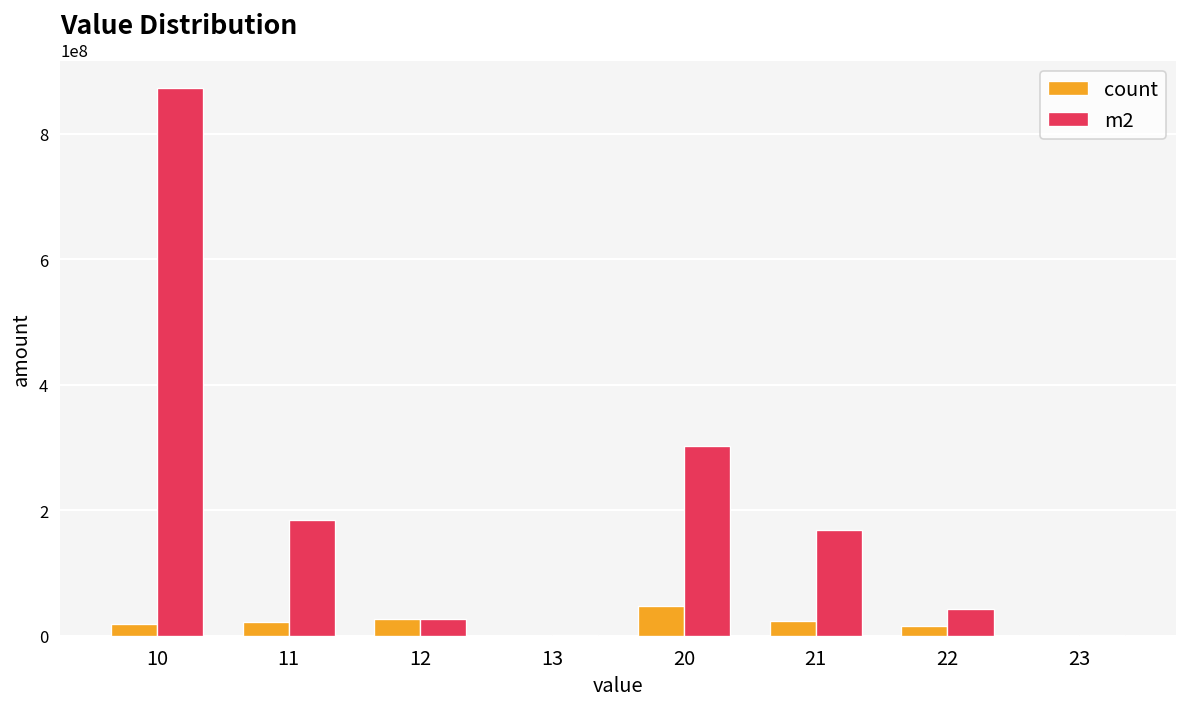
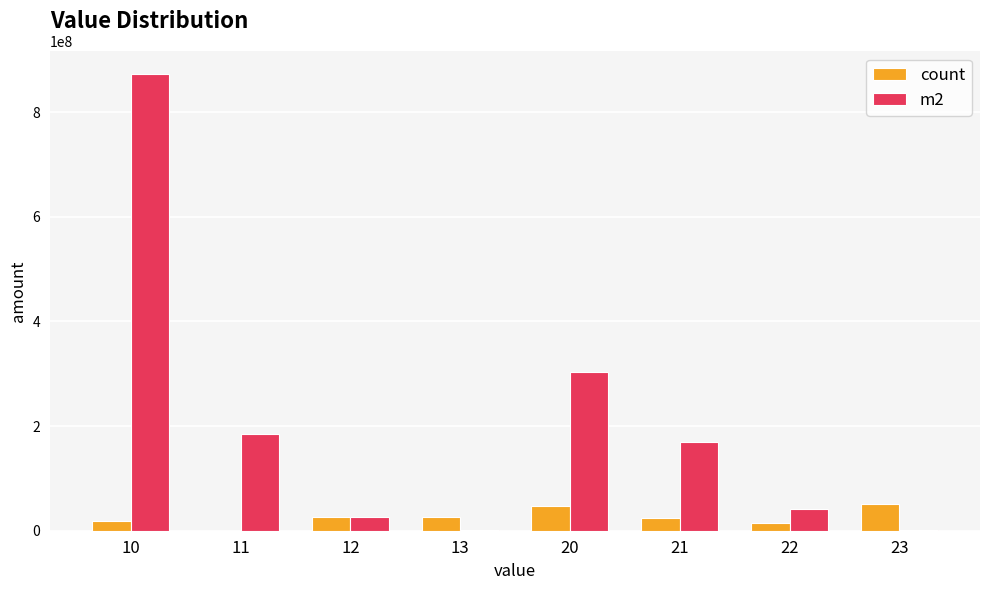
  {
    "count": {
      "10": 20000000,
-     "11": 20000000,
+     "11": 0,
      "12": 30000000,
-     "13": 0,
+     "13": 30000000,
      "20": 50000000,
      "21": 20000000,
      "22": 20000000,
-     "23": 0
+     "23": 50000000
    },
    "m2": {
      "10": 870000000,
      "11": 180000000,
      "12": 30000000,
      "20": 300000000,
      "21": 170000000,
      "22": 40000000
    }
  }
